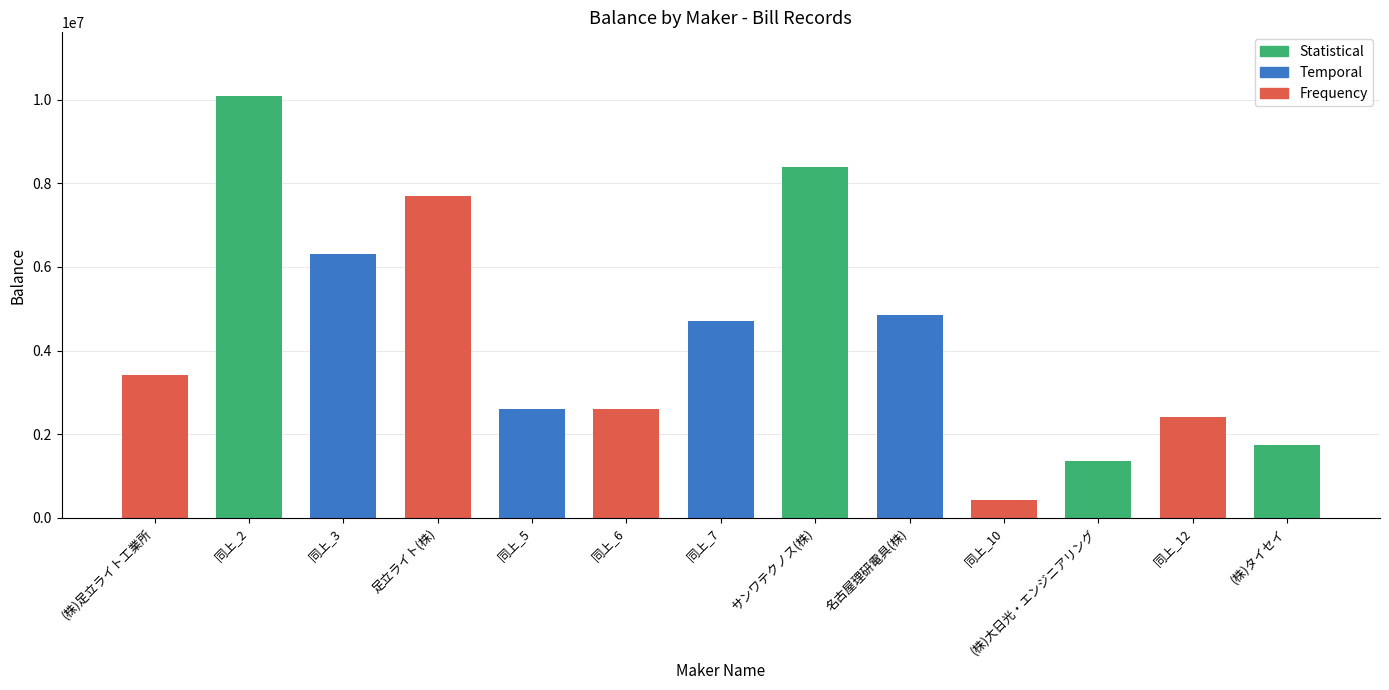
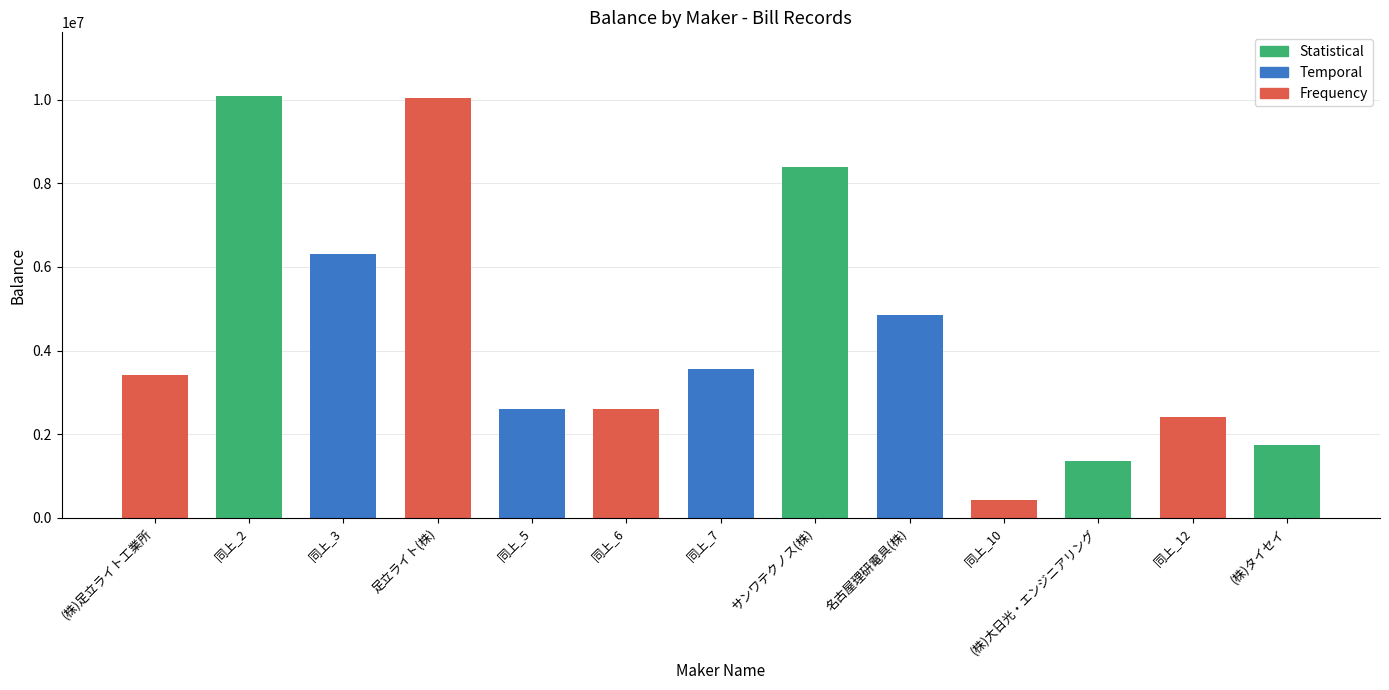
  {
    "(株)足立ライト工業所": 3400000,
    "同上_2": 10100000,
    "同上_3": 6300000,
-   "足立ライト(株)": 7700000,
+   "足立ライト(株)": 10100000,
    "同上_5": 2600000,
    "同上_6": 2600000,
-   "同上_7": 4700000,
+   "同上_7": 3600000,
    "サンワテクノス(株)": 8400000,
    "名古屋理研電具(株)": 4900000,
    "同上_10": 400000,
    "(株)大日光・エンジニアリング": 1300000,
    "同上_12": 2400000,
    "(株)タイセイ": 1700000
  }
